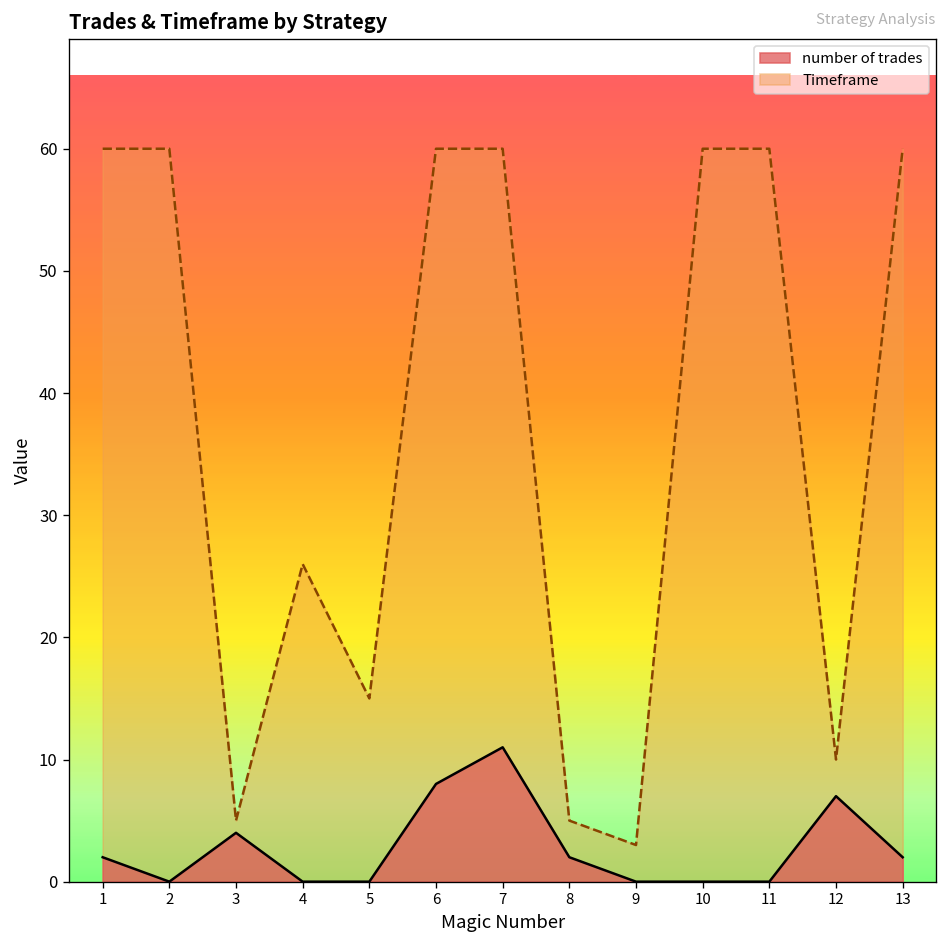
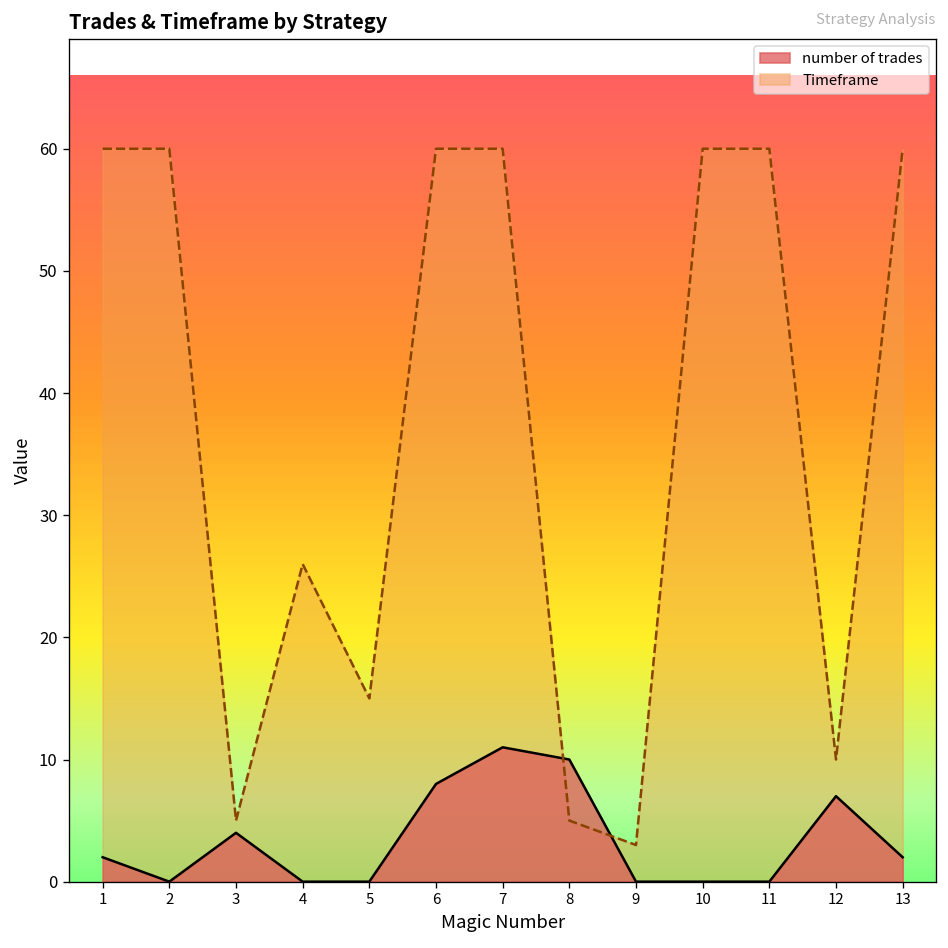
  {
    "number of trades": {
      "1": 2,
      "2": 0,
      "3": 4,
      "4": 0,
      "5": 0,
      "6": 8,
      "7": 11,
-     "8": 2,
+     "8": 10,
      "9": 0,
      "10": 0,
      "11": 0,
      "12": 7,
      "13": 2
    },
    "Timeframe": {
      "1": 60,
      "2": 60,
      "3": 5,
      "4": 26,
      "5": 15,
      "6": 60,
      "7": 60,
      "8": 5,
      "9": 3,
      "10": 60,
      "11": 60,
      "12": 10,
      "13": 60
    }
  }
